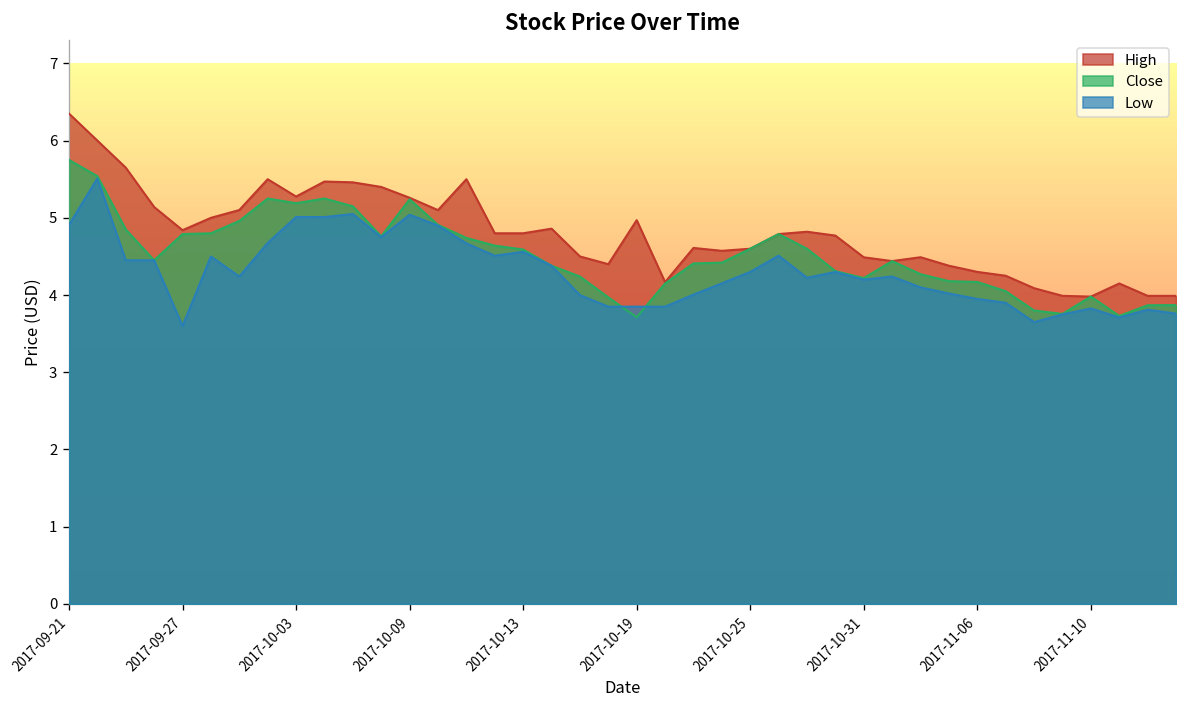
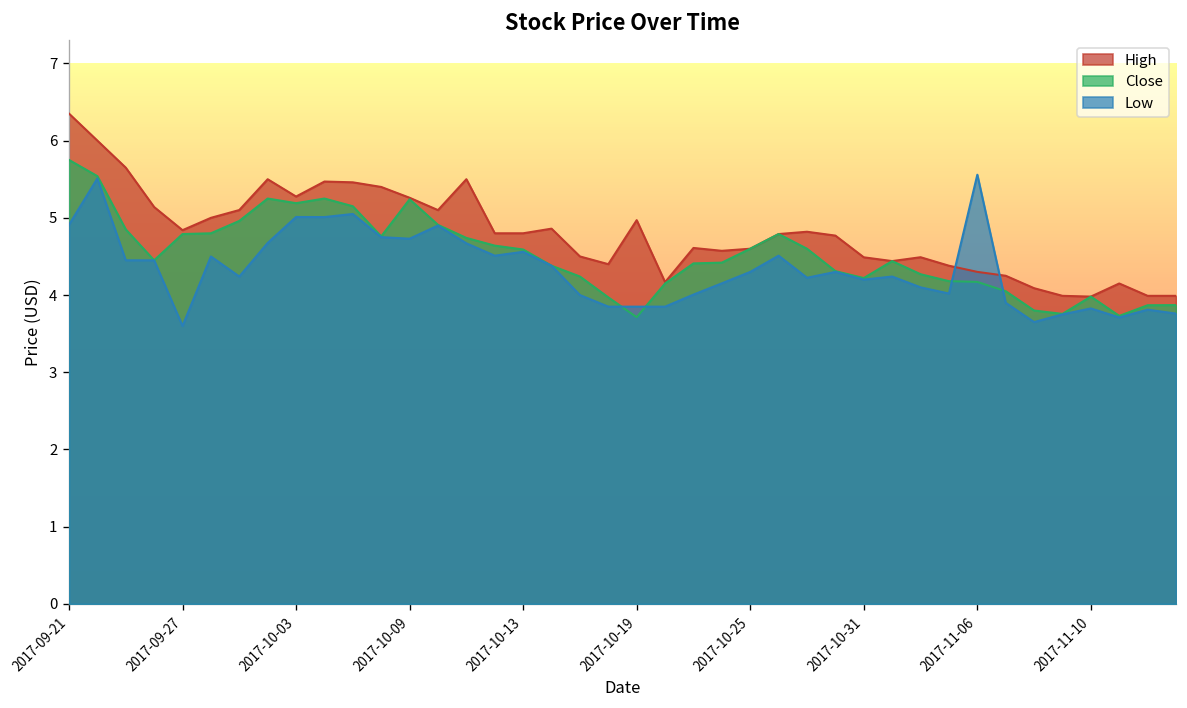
  {
    "High": {
      "2017-09-21": 6.3,
      "2017-09-27": 4.8,
      "2017-10-03": 5.3,
      "2017-10-13": 4.8,
      "2017-10-19": 5.0,
      "2017-10-31": 4.5,
      "2017-11-06": 4.3
    },
    "Close": {
      "2017-09-21": 5.8,
      "2017-09-27": 4.8,
      "2017-10-03": 5.2,
      "2017-10-19": 3.7,
      "2017-11-06": 4.2
    },
    "Low": {
      "2017-09-21": 4.9,
      "2017-09-27": 3.6,
      "2017-10-03": 5.0,
-     "2017-10-09": 5.0,
+     "2017-10-09": 4.7,
      "2017-10-19": 3.8,
      "2017-10-25": 4.3,
-     "2017-11-06": 4.0,
+     "2017-11-06": 5.6,
      "2017-11-10": 3.8
    }
  }
